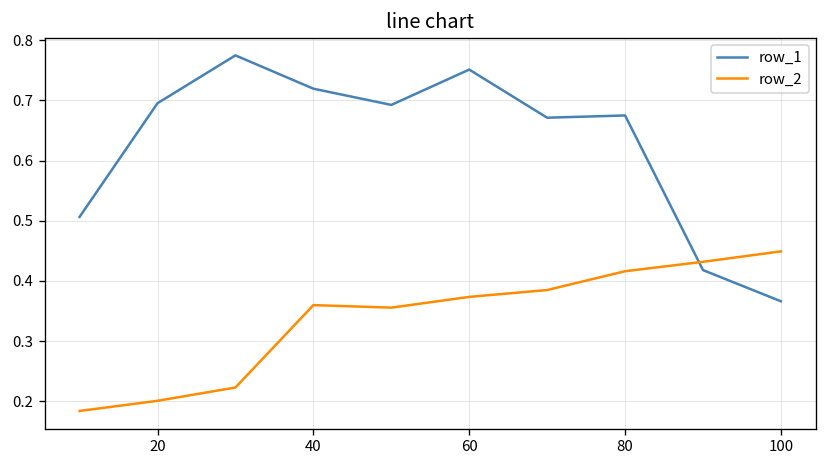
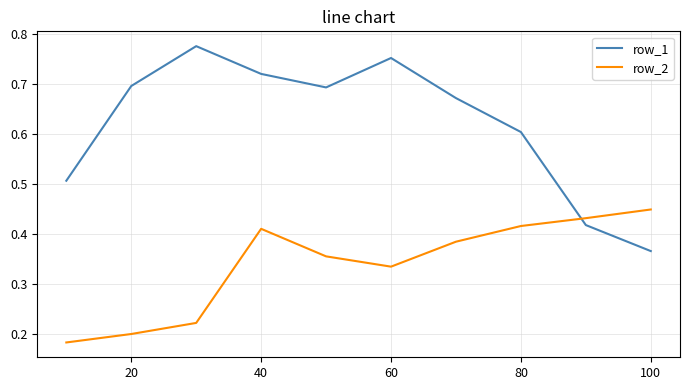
  {
    "row_1": {
      "20": 0.70,
      "40": 0.72,
      "60": 0.75,
-     "80": 0.68,
+     "80": 0.60,
      "100": 0.37
    },
    "row_2": {
      "20": 0.20,
-     "40": 0.36,
-     "60": 0.37,
+     "40": 0.41,
+     "60": 0.34,
      "80": 0.42,
      "100": 0.45
    }
  }
